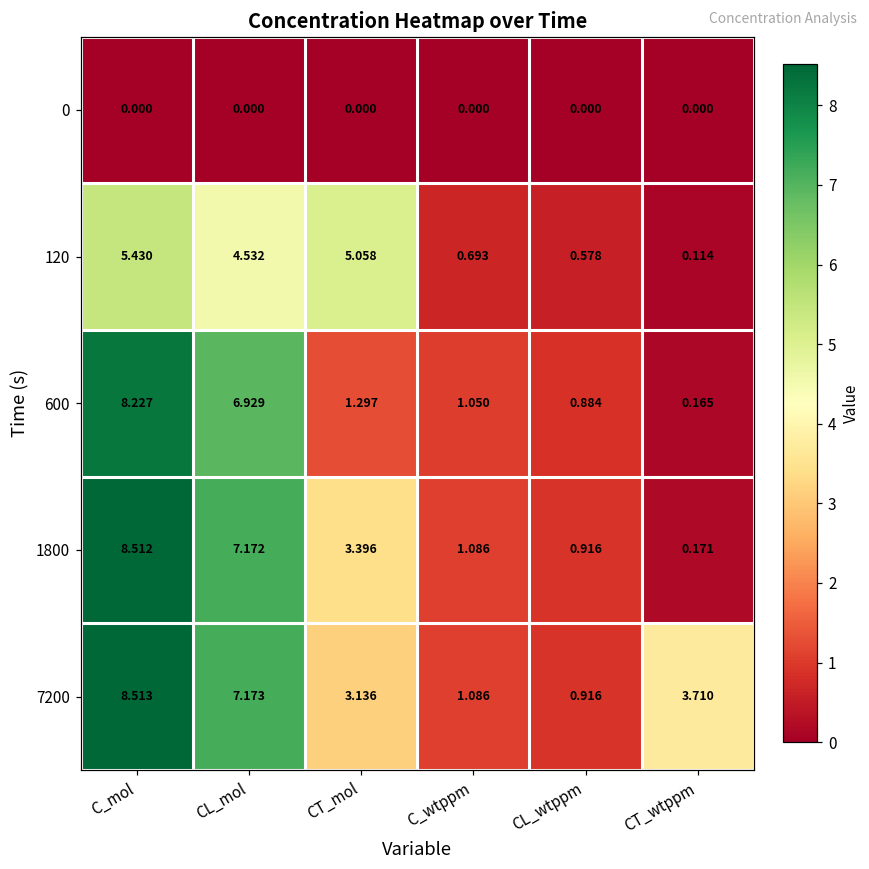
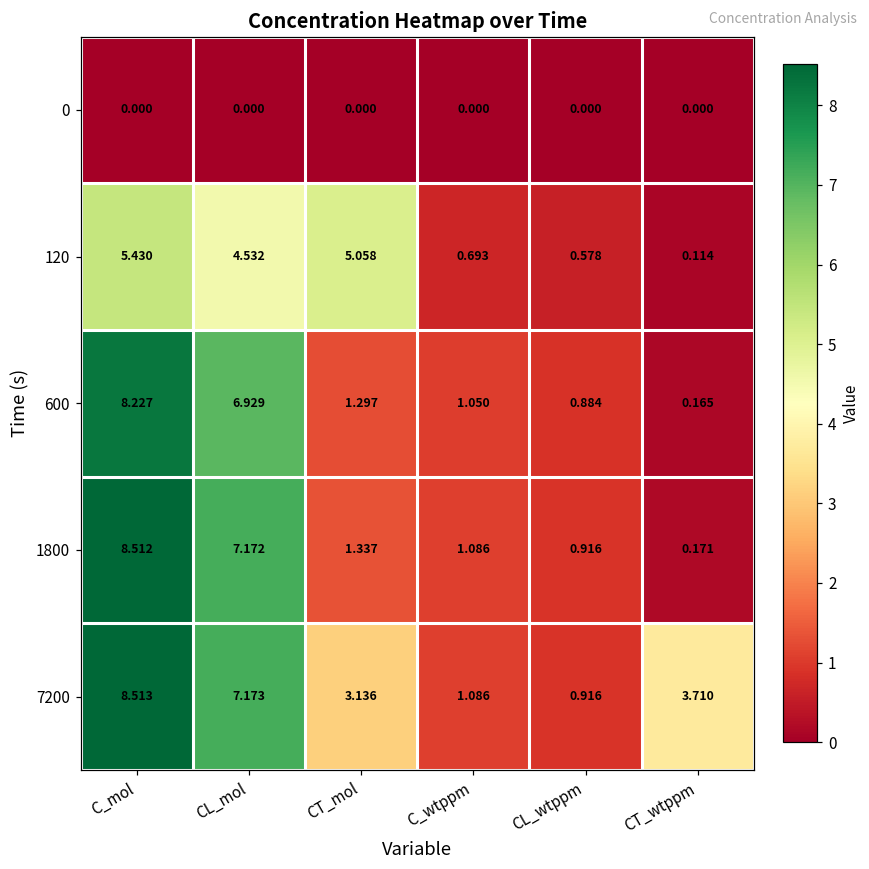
  {
    "0": {
      "C_mol": 0.000,
      "CL_mol": 0.000,
      "CT_mol": 0.000,
      "C_wtppm": 0.000,
      "CL_wtppm": 0.000,
      "CT_wtppm": 0.000
    },
    "120": {
      "C_mol": 5.430,
      "CL_mol": 4.532,
      "CT_mol": 5.058,
      "C_wtppm": 0.693,
      "CL_wtppm": 0.578,
      "CT_wtppm": 0.114
    },
    "600": {
      "C_mol": 8.227,
      "CL_mol": 6.929,
      "CT_mol": 1.297,
      "C_wtppm": 1.050,
      "CL_wtppm": 0.884,
      "CT_wtppm": 0.165
    },
    "1800": {
      "C_mol": 8.512,
      "CL_mol": 7.172,
-     "CT_mol": 3.396,
+     "CT_mol": 1.337,
      "C_wtppm": 1.086,
      "CL_wtppm": 0.916,
      "CT_wtppm": 0.171
    },
    "7200": {
      "C_mol": 8.513,
      "CL_mol": 7.173,
      "CT_mol": 3.136,
      "C_wtppm": 1.086,
      "CL_wtppm": 0.916,
      "CT_wtppm": 3.710
    }
  }
